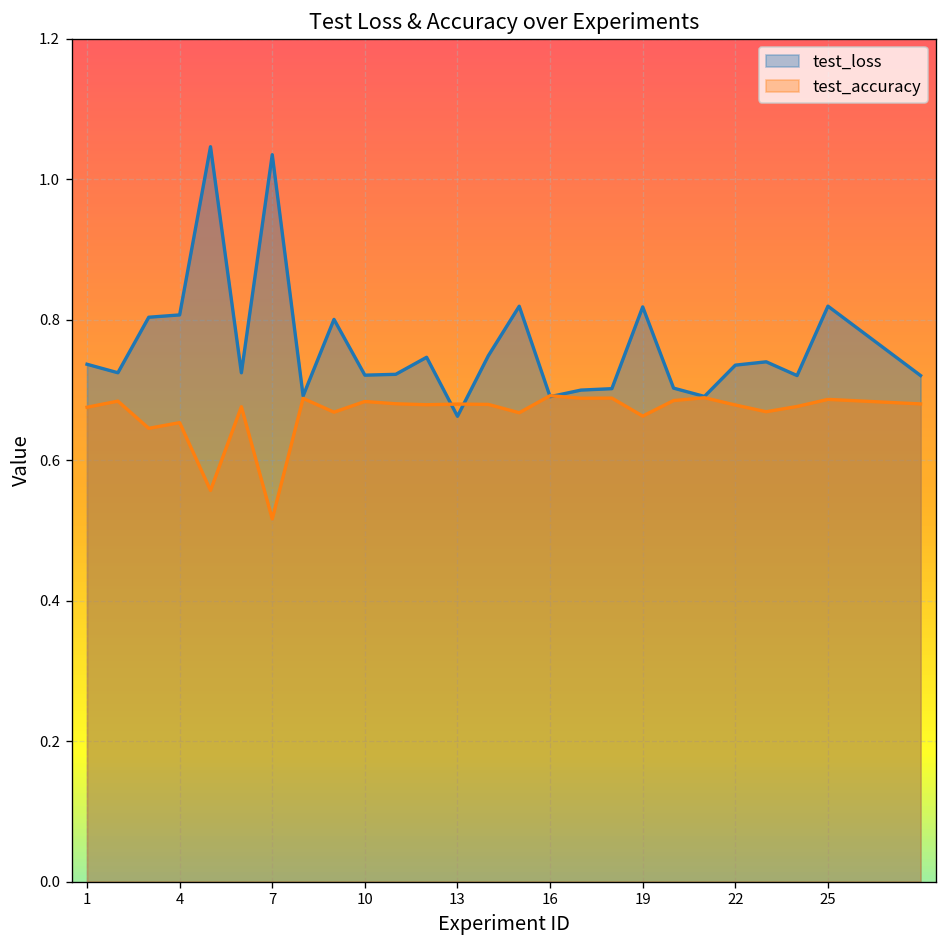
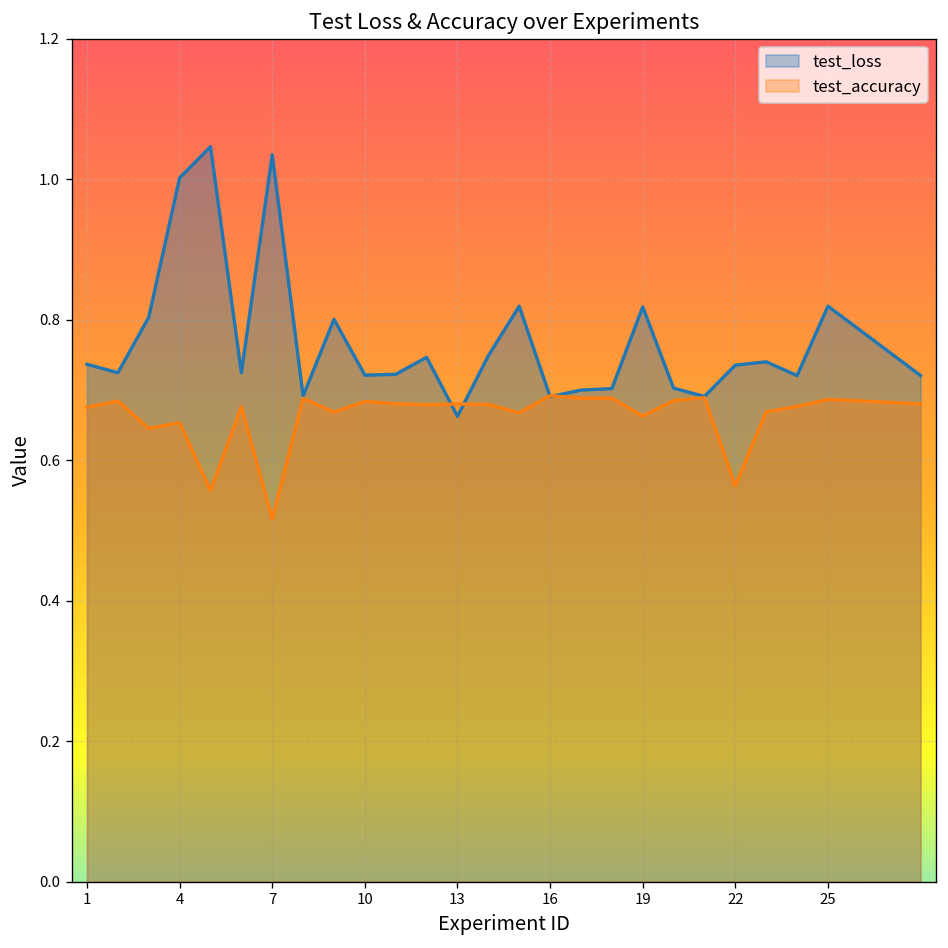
  {
    "test_loss": {
      "1": 0.74,
-     "4": 0.81,
+     "4": 1.00,
      "7": 1.04,
      "10": 0.72,
      "13": 0.66,
      "19": 0.82,
      "22": 0.74,
      "25": 0.82
    },
    "test_accuracy": {
      "1": 0.68,
      "4": 0.65,
      "7": 0.52,
      "10": 0.68,
      "13": 0.68,
      "19": 0.66,
-     "22": 0.68,
+     "22": 0.56,
      "25": 0.69
    }
  }
